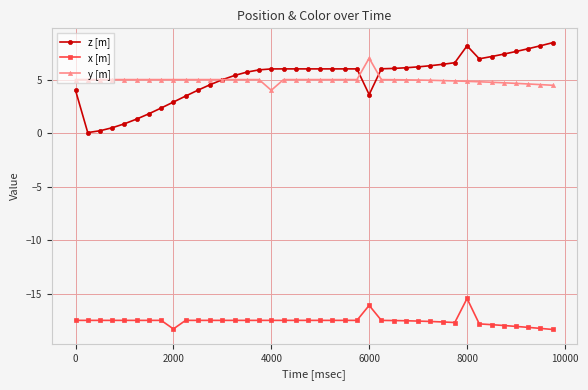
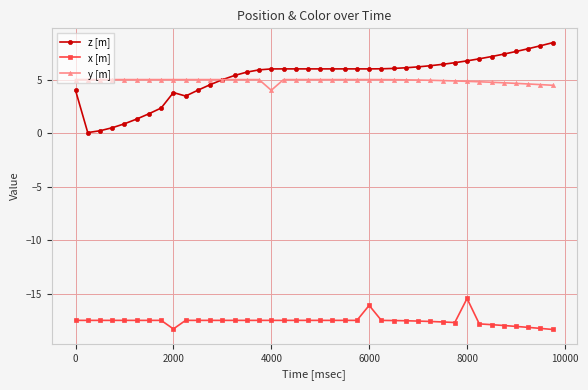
  {
    "z [m]": {
      "0": 4.0,
-     "2000": 2.9,
+     "2000": 3.8,
      "4000": 6.0,
-     "6000": 3.6,
-     "8000": 8.2
+     "6000": 6.0,
+     "8000": 6.8
    },
    "x [m]": {
      "0": -17.5,
      "2000": -18.3,
      "4000": -17.5,
      "6000": -16.1,
      "8000": -15.5
    },
    "y [m]": {
      "2000": 5,
      "4000": 4,
-     "6000": 7,
+     "6000": 5,
      "8000": 5
    }
  }
